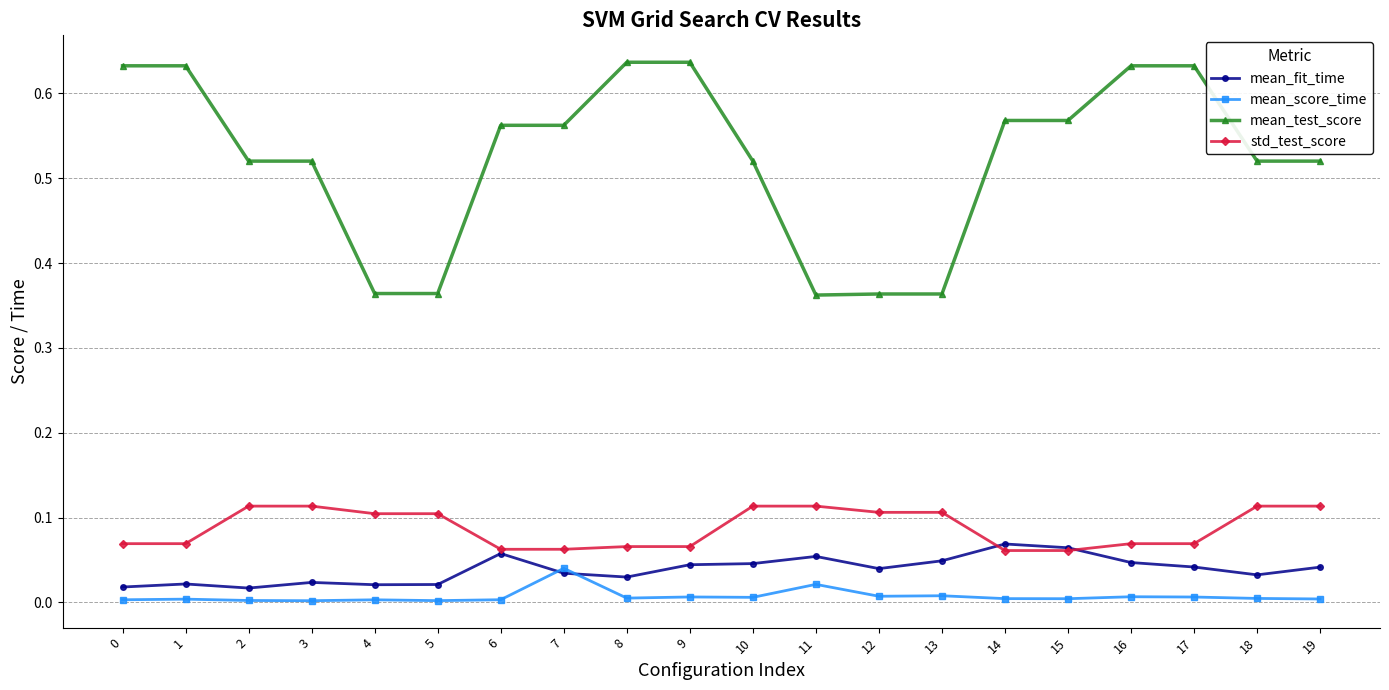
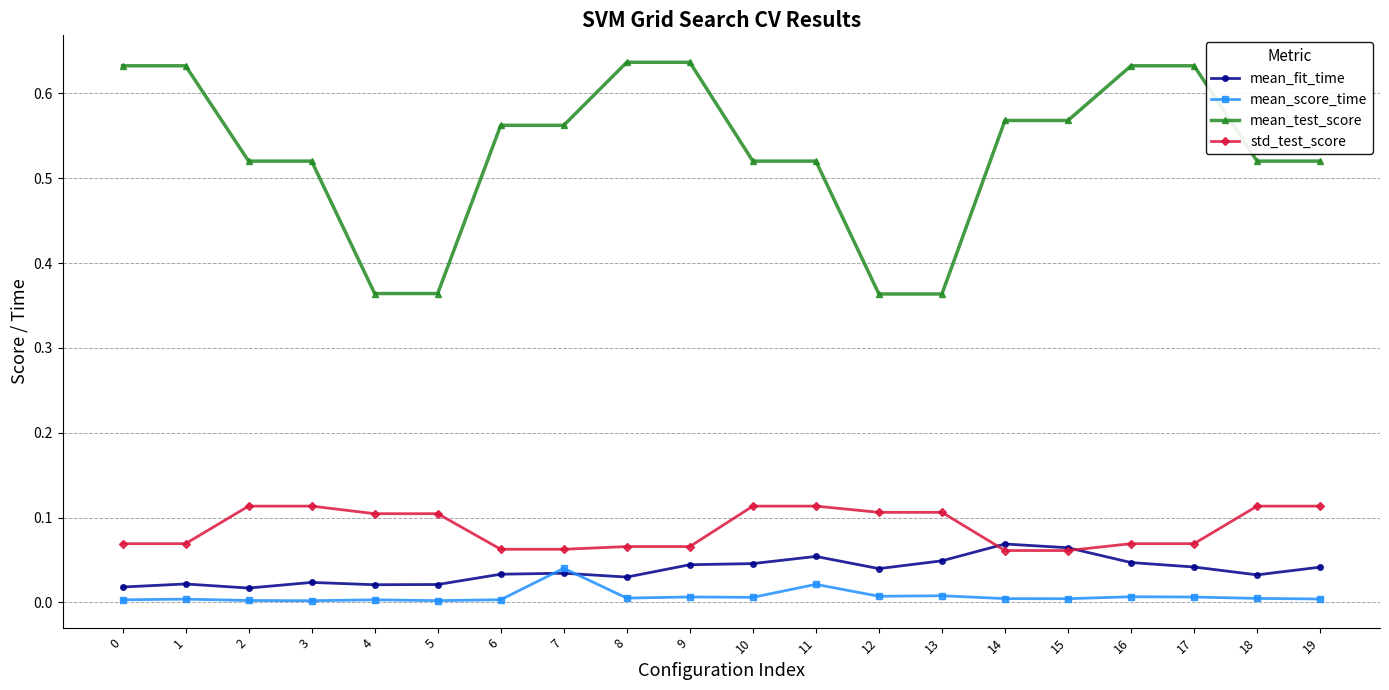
  {
    "mean_fit_time": {
      "0": 0.02,
      "1": 0.02,
      "2": 0.02,
      "3": 0.02,
      "4": 0.02,
      "5": 0.02,
-     "6": 0.06,
+     "6": 0.03,
      "7": 0.03,
      "8": 0.03,
      "9": 0.04,
      "10": 0.05,
      "11": 0.05,
      "12": 0.04,
      "13": 0.05,
      "14": 0.07,
      "15": 0.06,
      "16": 0.05,
      "17": 0.04,
      "18": 0.03,
      "19": 0.04
    },
    "mean_score_time": {
      "0": 0.00,
      "1": 0.00,
      "2": 0.00,
      "3": 0.00,
      "4": 0.00,
      "5": 0.00,
      "6": 0.00,
      "7": 0.04,
      "8": 0.01,
      "9": 0.01,
      "10": 0.01,
      "11": 0.02,
      "12": 0.01,
      "13": 0.01,
      "14": 0.00,
      "15": 0.00,
      "16": 0.01,
      "17": 0.01,
      "18": 0.00,
      "19": 0.00
    },
    "mean_test_score": {
      "0": 0.63,
      "1": 0.63,
      "2": 0.52,
      "3": 0.52,
      "4": 0.36,
      "5": 0.36,
      "6": 0.56,
      "7": 0.56,
      "8": 0.64,
      "9": 0.64,
      "10": 0.52,
-     "11": 0.36,
+     "11": 0.52,
      "12": 0.36,
      "13": 0.36,
      "14": 0.57,
      "15": 0.57,
      "16": 0.63,
      "17": 0.63,
      "18": 0.52,
      "19": 0.52
    },
    "std_test_score": {
      "0": 0.07,
      "1": 0.07,
      "2": 0.11,
      "3": 0.11,
      "4": 0.10,
      "5": 0.10,
      "6": 0.06,
      "7": 0.06,
      "8": 0.07,
      "9": 0.07,
      "10": 0.11,
      "11": 0.11,
      "12": 0.11,
      "13": 0.11,
      "14": 0.06,
      "15": 0.06,
      "16": 0.07,
      "17": 0.07,
      "18": 0.11,
      "19": 0.11
    }
  }
